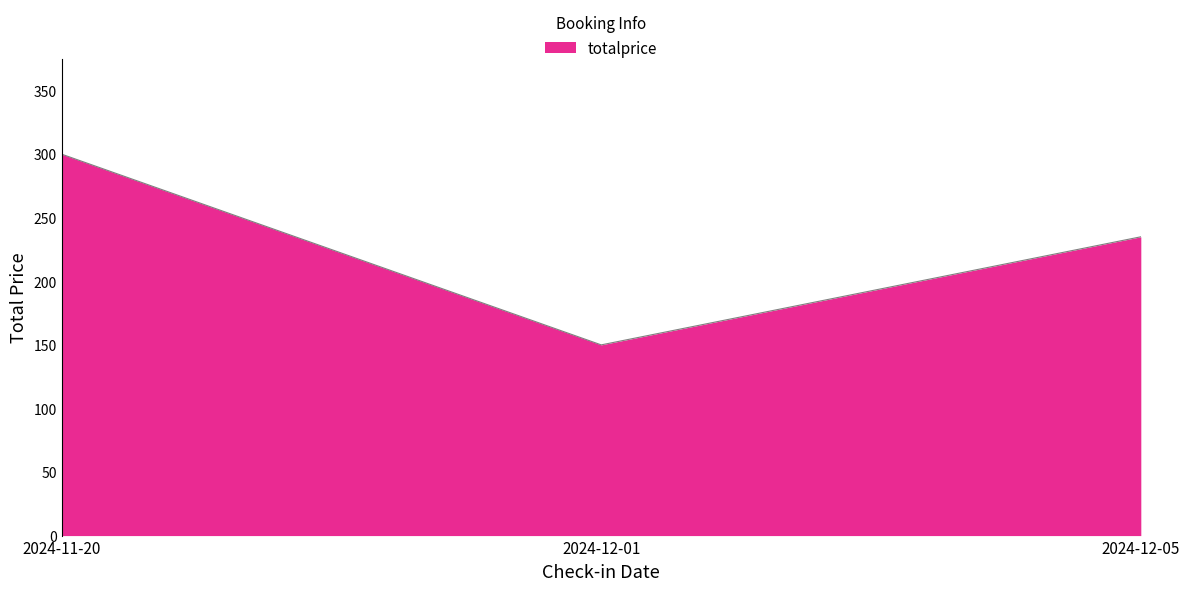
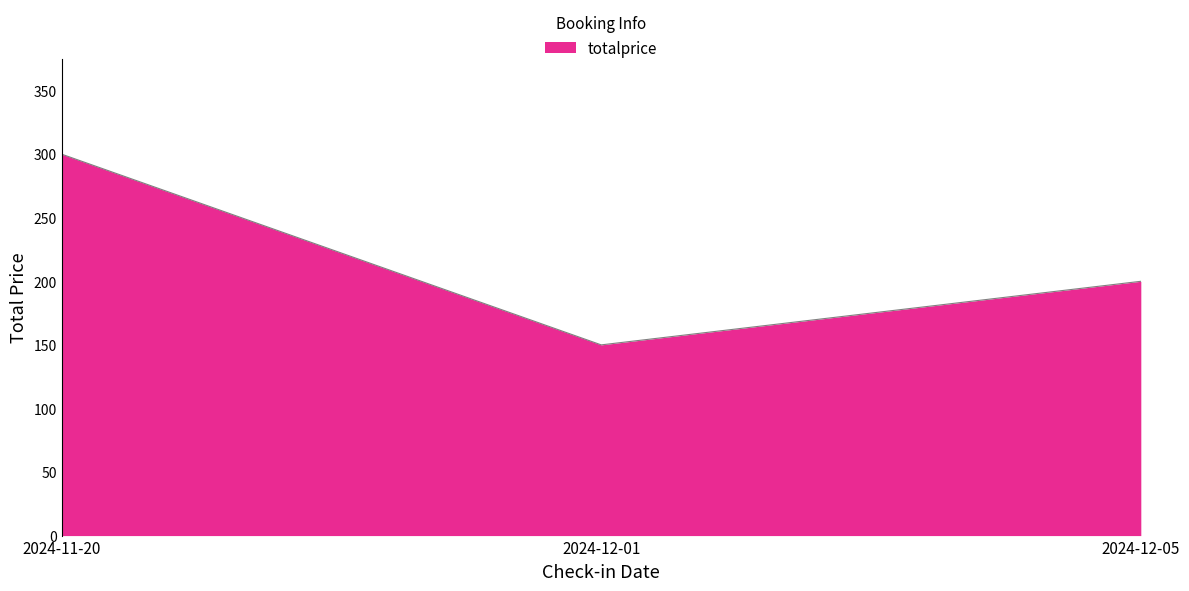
  {
    "2024-11-20": 300,
    "2024-12-01": 150,
-   "2024-12-05": 235
+   "2024-12-05": 200
  }
